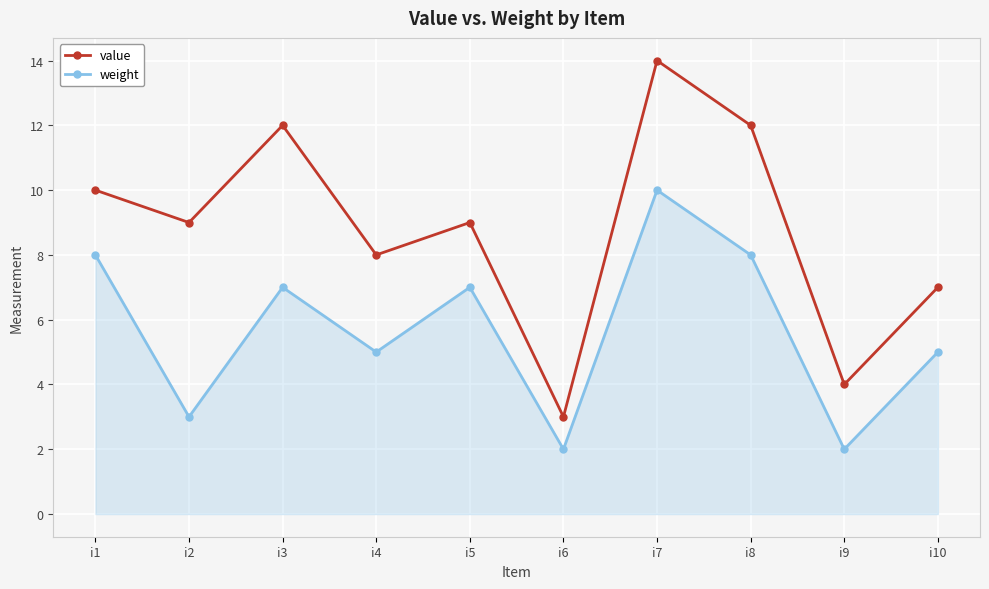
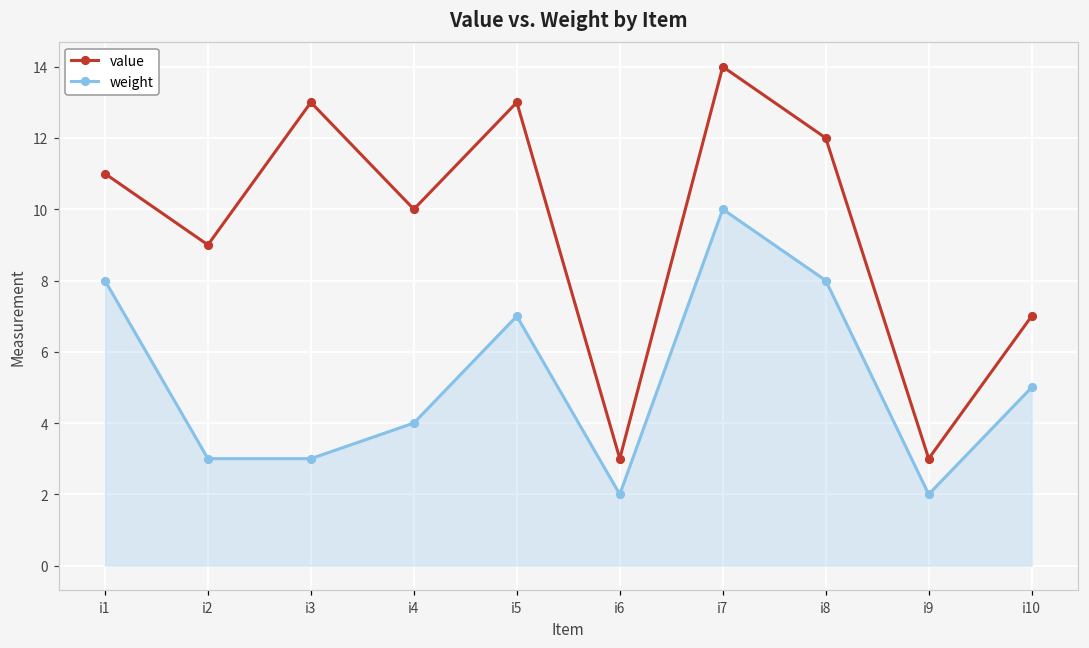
  {
    "value": {
-     "i1": 10,
+     "i1": 11,
      "i2": 9,
-     "i3": 12,
-     "i4": 8,
-     "i5": 9,
+     "i3": 13,
+     "i4": 10,
+     "i5": 13,
      "i6": 3,
      "i7": 14,
      "i8": 12,
-     "i9": 4,
+     "i9": 3,
      "i10": 7
    },
    "weight": {
      "i1": 8,
      "i2": 3,
-     "i3": 7,
-     "i4": 5,
+     "i3": 3,
+     "i4": 4,
      "i5": 7,
      "i6": 2,
      "i7": 10,
      "i8": 8,
      "i9": 2,
      "i10": 5
    }
  }
